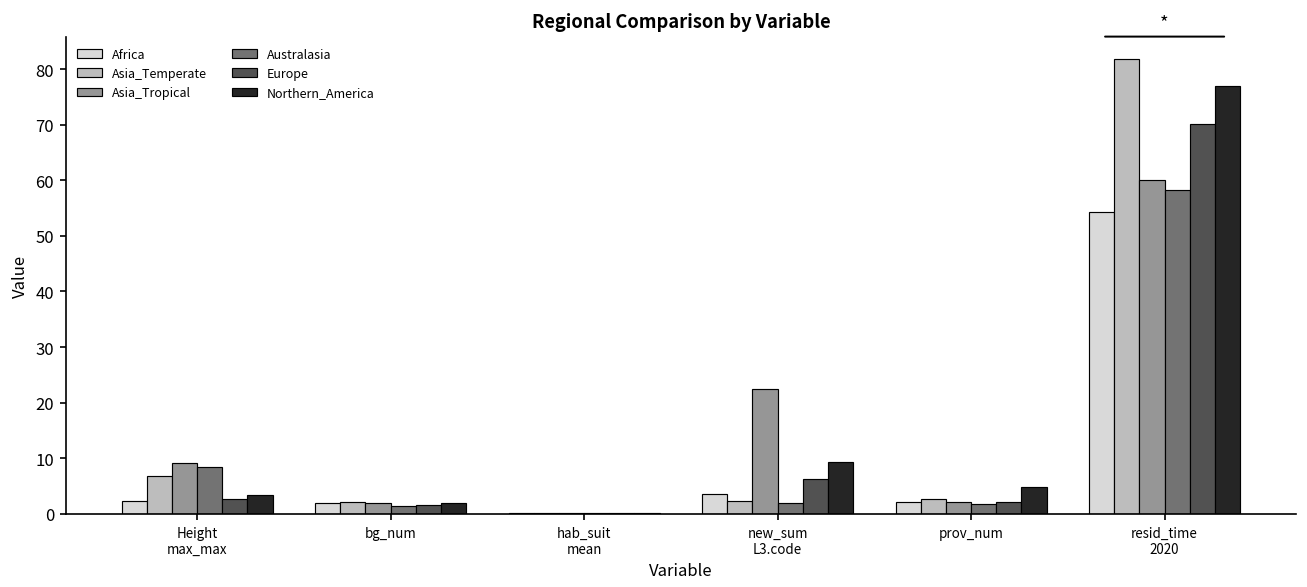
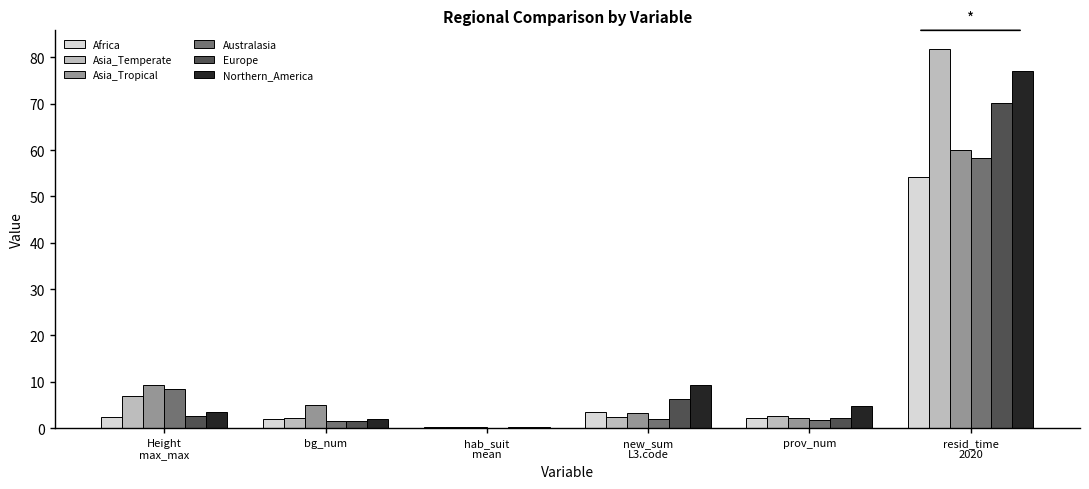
  {
    "Asia_Tropical": {
      "Height max_max": 9,
-     "bg_num": 2,
-     "new_sum L3.code": 22,
+     "bg_num": 5,
+     "new_sum L3.code": 3,
      "prov_num": 2,
      "resid_time 2020": 60
    },
    "Northern_America": {
      "Height max_max": 3,
      "bg_num": 2,
      "new_sum L3.code": 9,
      "prov_num": 5,
      "resid_time 2020": 77
    }
  }
